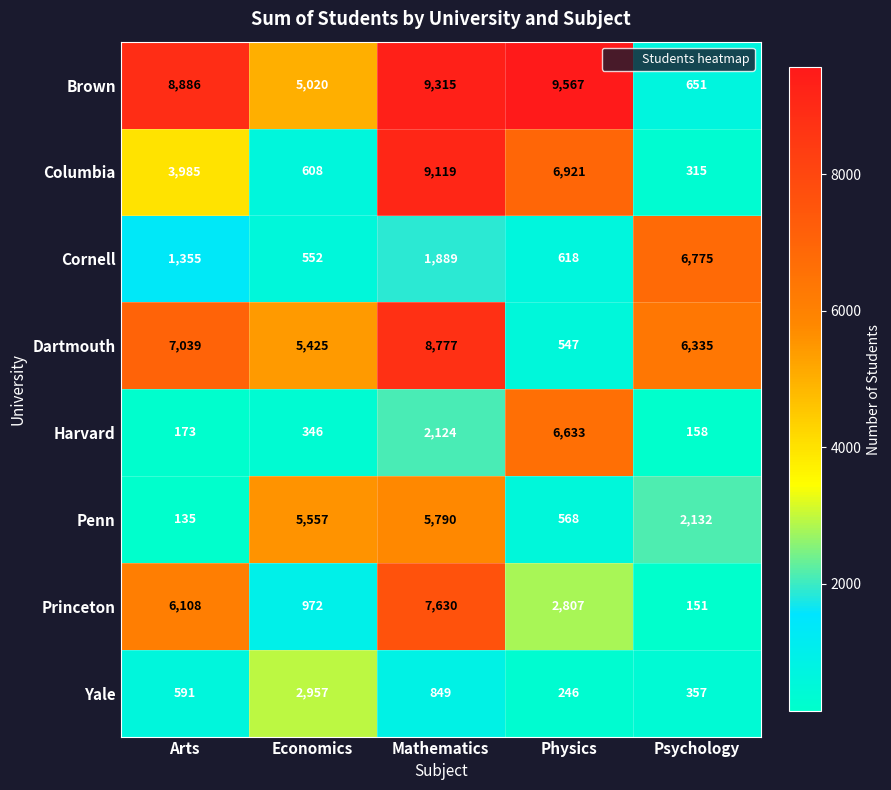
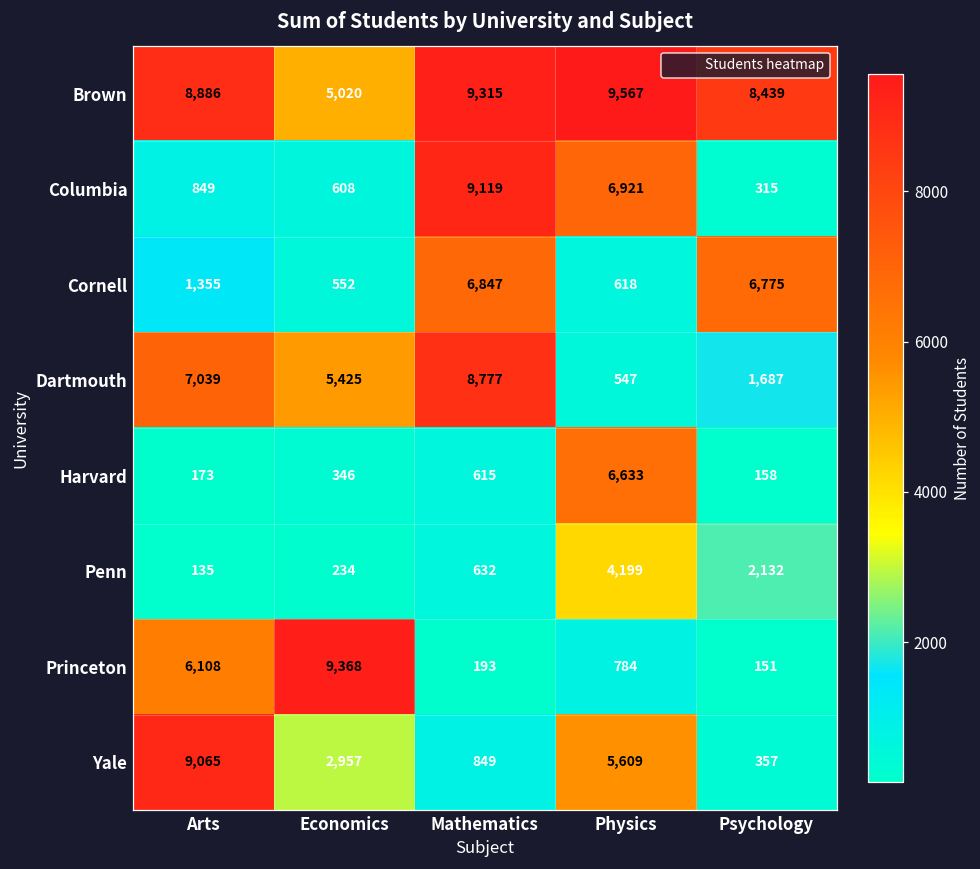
  {
    "Brown": {
      "Arts": "8,886",
      "Economics": "5,020",
      "Mathematics": "9,315",
      "Physics": "9,567",
-     "Psychology": "651"
+     "Psychology": "8,439"
    },
    "Columbia": {
-     "Arts": "3,985",
+     "Arts": "849",
      "Economics": "608",
      "Mathematics": "9,119",
      "Physics": "6,921",
      "Psychology": "315"
    },
    "Cornell": {
      "Arts": "1,355",
      "Economics": "552",
-     "Mathematics": "1,889",
+     "Mathematics": "6,847",
      "Physics": "618",
      "Psychology": "6,775"
    },
    "Dartmouth": {
      "Arts": "7,039",
      "Economics": "5,425",
      "Mathematics": "8,777",
      "Physics": "547",
-     "Psychology": "6,335"
+     "Psychology": "1,687"
    },
    "Harvard": {
      "Arts": "173",
      "Economics": "346",
-     "Mathematics": "2,124",
+     "Mathematics": "615",
      "Physics": "6,633",
      "Psychology": "158"
    },
    "Penn": {
      "Arts": "135",
-     "Economics": "5,557",
-     "Mathematics": "5,790",
-     "Physics": "568",
+     "Economics": "234",
+     "Mathematics": "632",
+     "Physics": "4,199",
      "Psychology": "2,132"
    },
    "Princeton": {
      "Arts": "6,108",
-     "Economics": "972",
-     "Mathematics": "7,630",
-     "Physics": "2,807",
+     "Economics": "9,368",
+     "Mathematics": "193",
+     "Physics": "784",
      "Psychology": "151"
    },
    "Yale": {
-     "Arts": "591",
+     "Arts": "9,065",
      "Economics": "2,957",
      "Mathematics": "849",
-     "Physics": "246",
+     "Physics": "5,609",
      "Psychology": "357"
    }
  }
